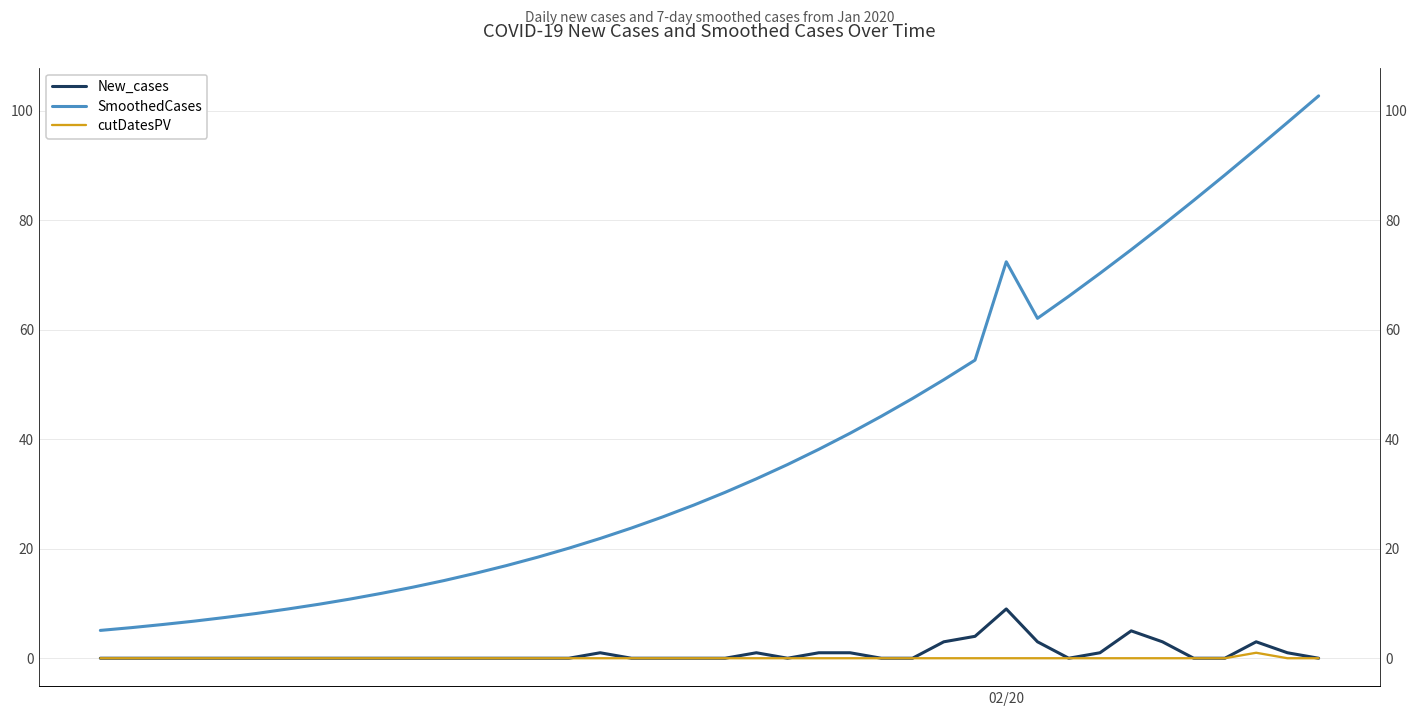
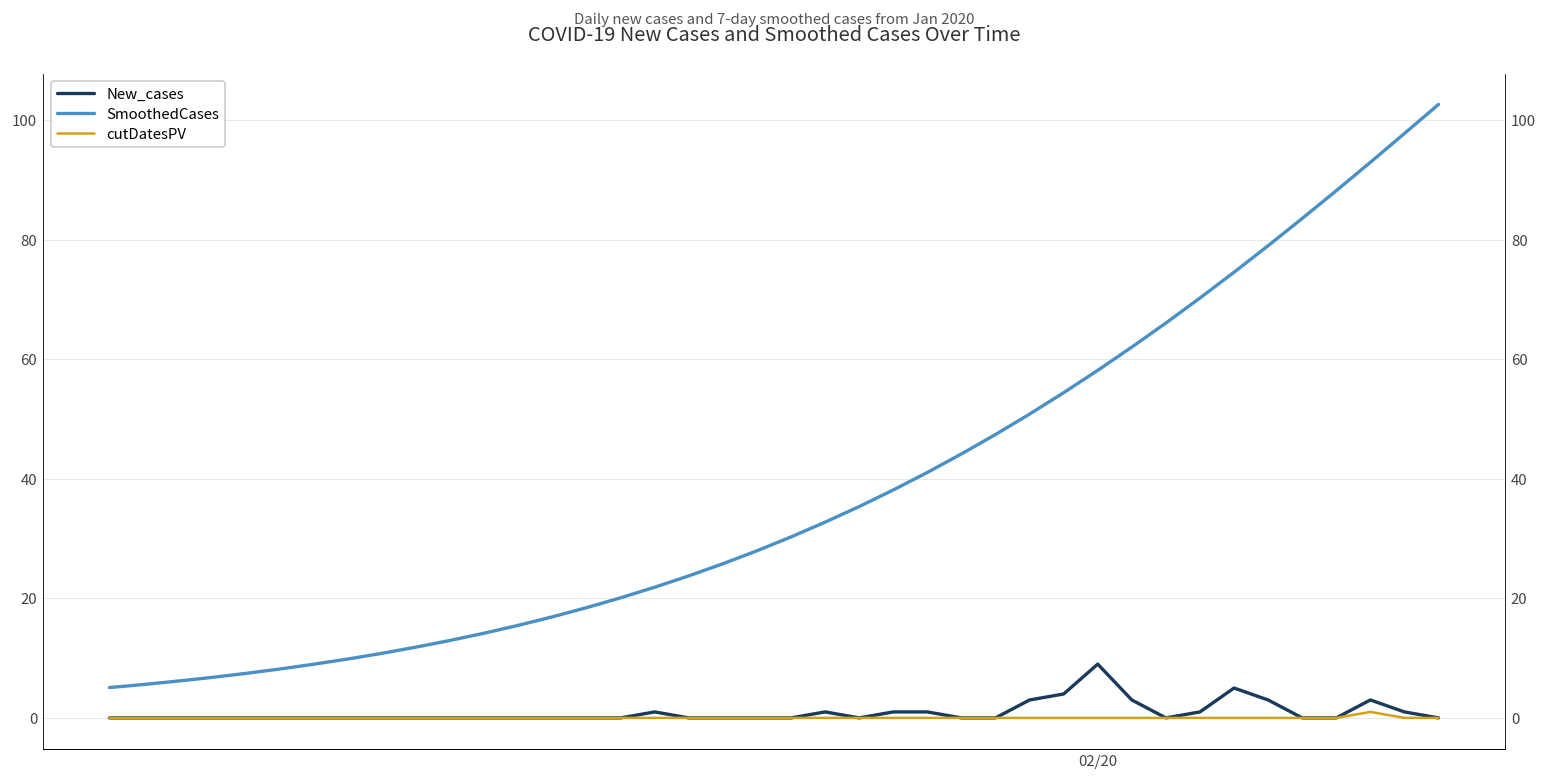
  {
    "New_cases": {
      "02/20": 9
    },
    "SmoothedCases": {
-     "02/20": 72
+     "02/20": 58
    },
    "cutDatesPV": {
      "02/20": 0
    }
  }
